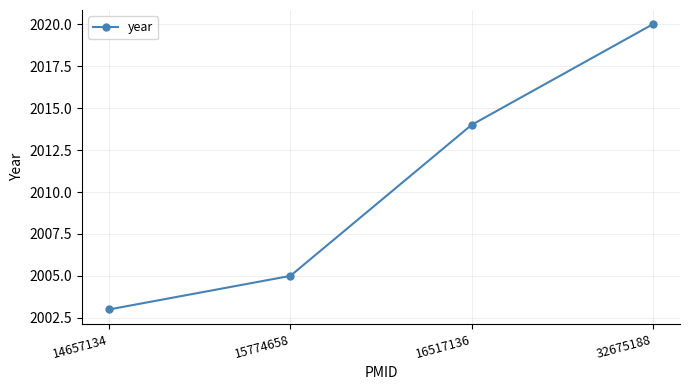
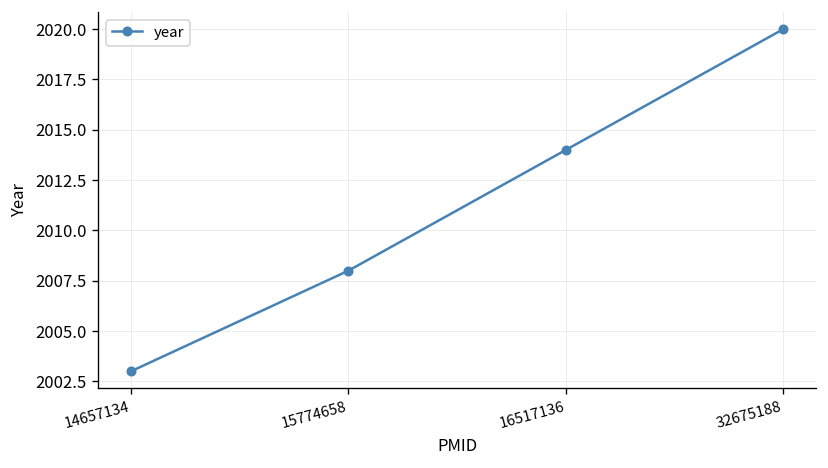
  {
    "14657134": 2003,
-   "15774658": 2005,
+   "15774658": 2008,
    "16517136": 2014,
    "32675188": 2020
  }
